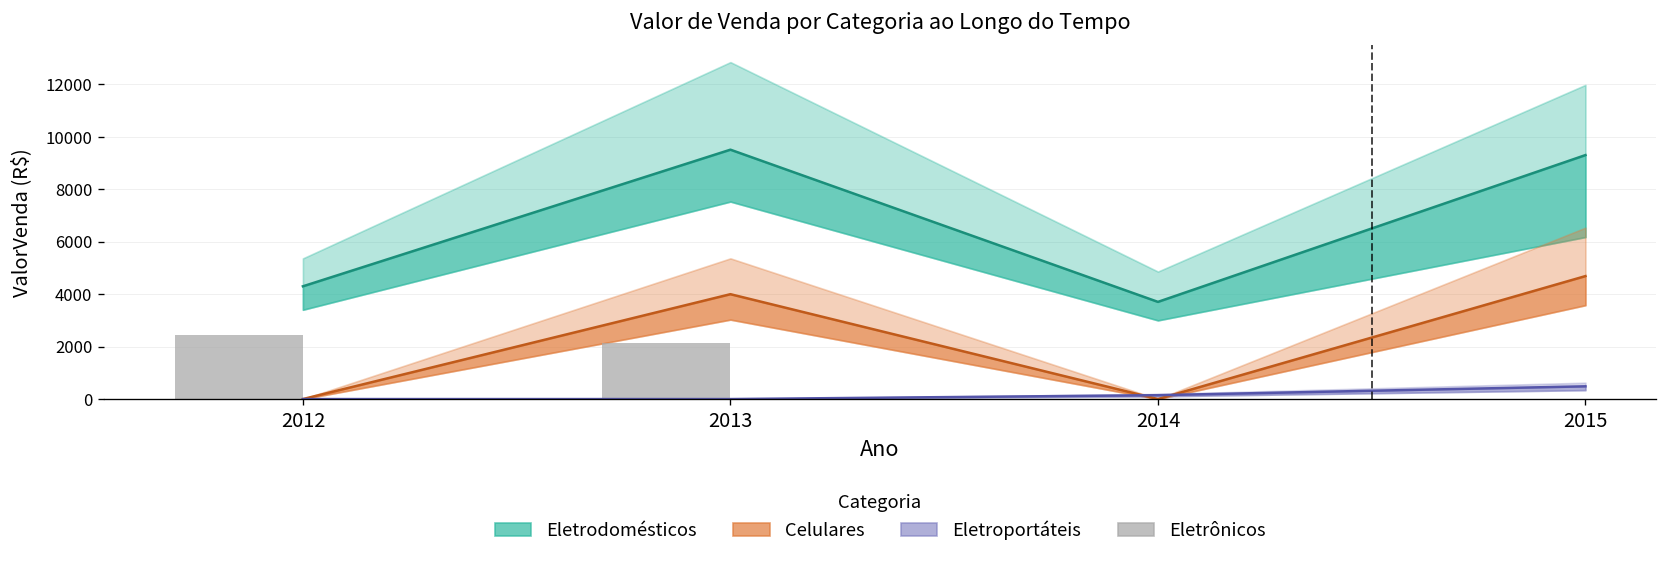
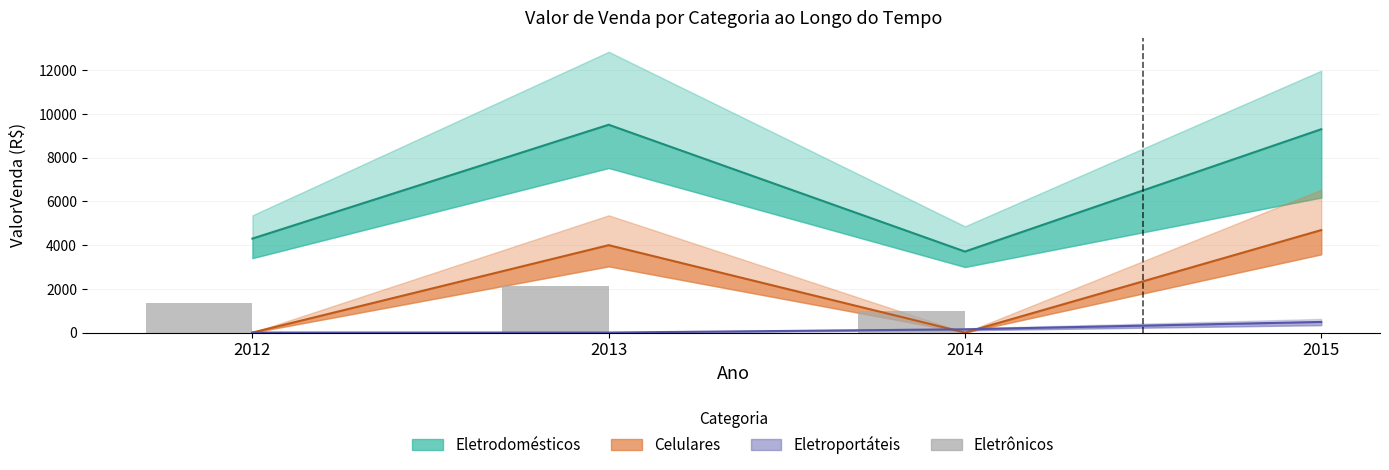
  {
    "Eletrônicos": {
-     "2012": 2400,
+     "2012": 1300,
      "2013": 2100,
-     "2014": 0,
+     "2014": 1000,
      "2015": 0
    }
  }
